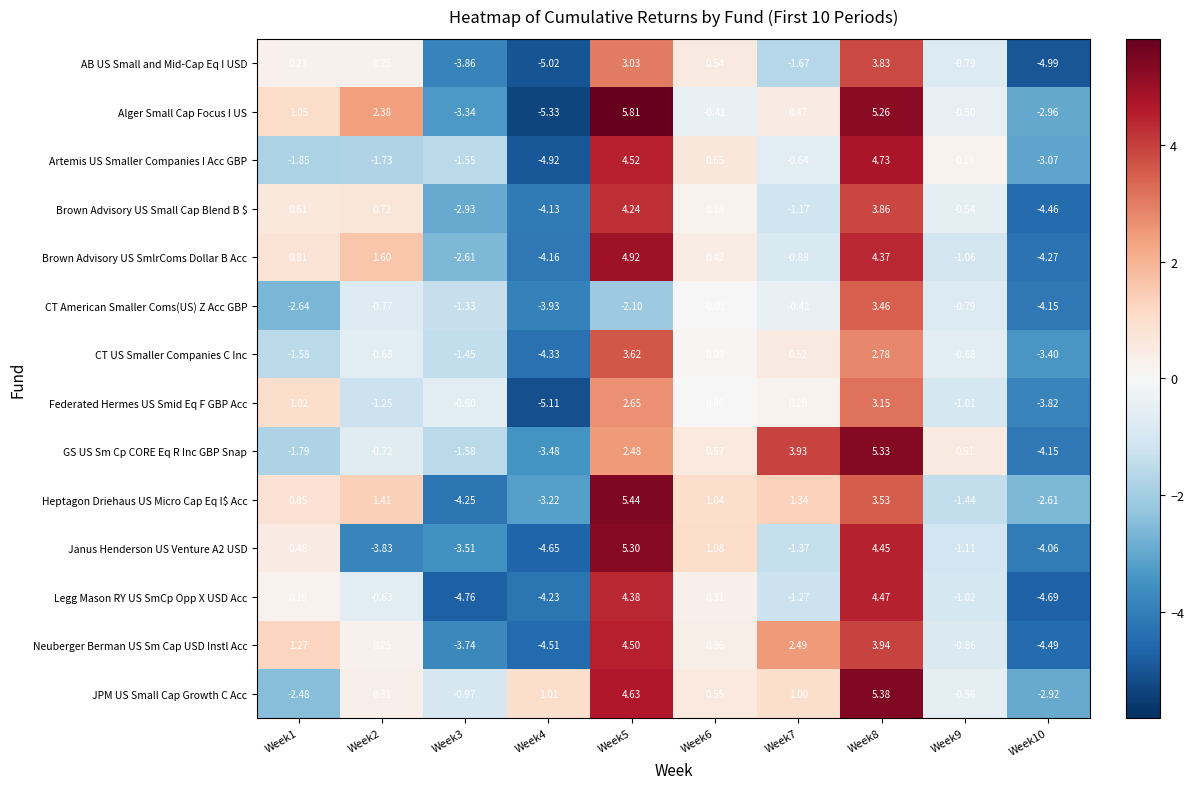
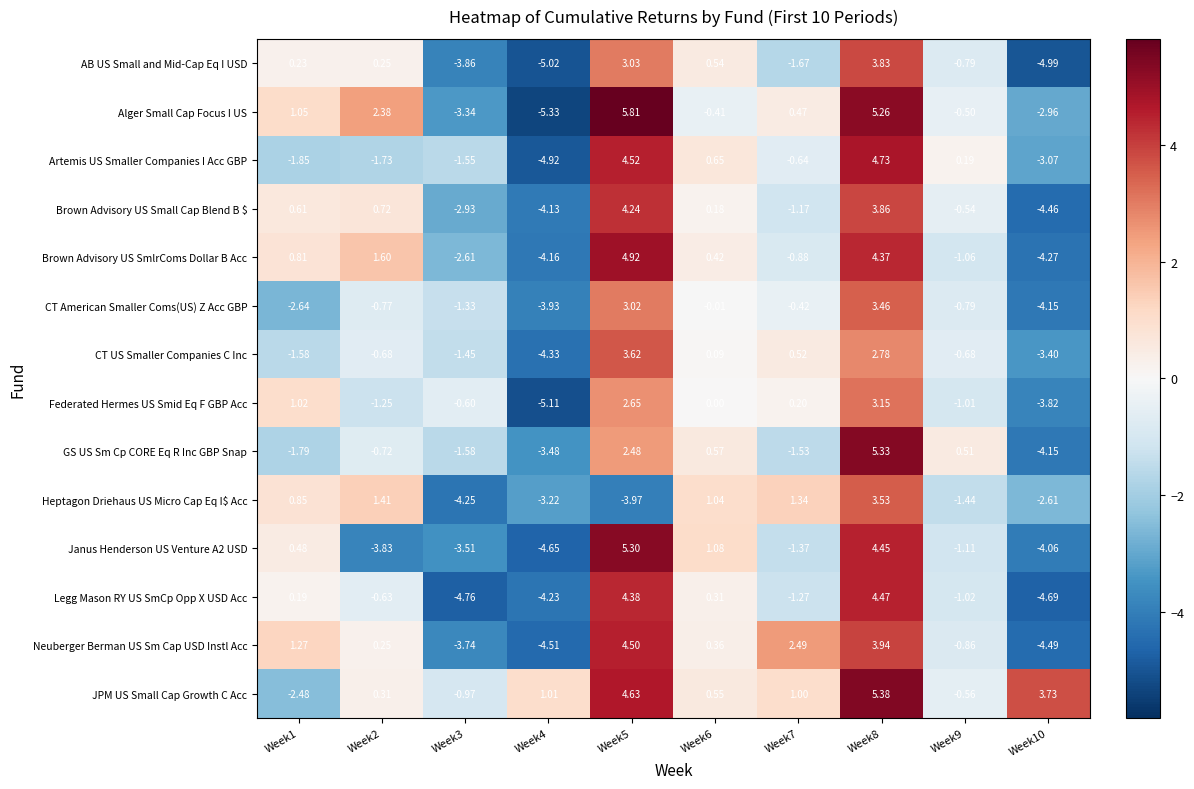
  {
    "AB US Small and Mid-Cap Eq I USD": {
      "Week3": -3.86,
      "Week4": -5.02,
      "Week5": 3.03,
      "Week7": -1.67,
      "Week8": 3.83,
      "Week10": -4.99
    },
    "Alger Small Cap Focus I US": {
      "Week1": 1.05,
      "Week2": 2.38,
      "Week3": -3.34,
      "Week4": -5.33,
      "Week5": 5.81,
      "Week8": 5.26,
      "Week10": -2.96
    },
    "Artemis US Smaller Companies I Acc GBP": {
      "Week1": -1.85,
      "Week2": -1.73,
      "Week3": -1.55,
      "Week4": -4.92,
      "Week5": 4.52,
      "Week8": 4.73,
      "Week10": -3.07
    },
    "Brown Advisory US Small Cap Blend B $": {
      "Week3": -2.93,
      "Week4": -4.13,
      "Week5": 4.24,
      "Week8": 3.86,
      "Week10": -4.46
    },
    "Brown Advisory US SmlrComs Dollar B Acc": {
      "Week2": 1.60,
      "Week3": -2.61,
      "Week4": -4.16,
      "Week5": 4.92,
      "Week8": 4.37,
      "Week10": -4.27
    },
    "CT American Smaller Coms(US) Z Acc GBP": {
      "Week1": -2.64,
      "Week3": -1.33,
      "Week4": -3.93,
-     "Week5": -2.10,
+     "Week5": 3.02,
      "Week8": 3.46,
      "Week10": -4.15
    },
    "CT US Smaller Companies C Inc": {
      "Week1": -1.58,
      "Week3": -1.45,
      "Week4": -4.33,
      "Week5": 3.62,
      "Week8": 2.78,
      "Week10": -3.40
    },
    "Federated Hermes US Smid Eq F GBP Acc": {
      "Week1": 1.02,
      "Week2": -1.25,
      "Week4": -5.11,
      "Week5": 2.65,
      "Week8": 3.15,
      "Week10": -3.82
    },
    "GS US Sm Cp CORE Eq R Inc GBP Snap": {
      "Week1": -1.79,
      "Week3": -1.58,
      "Week4": -3.48,
      "Week5": 2.48,
-     "Week7": 3.93,
+     "Week7": -1.53,
      "Week8": 5.33,
      "Week10": -4.15
    },
    "Heptagon Driehaus US Micro Cap Eq I$ Acc": {
      "Week2": 1.41,
      "Week3": -4.25,
      "Week4": -3.22,
-     "Week5": 5.44,
+     "Week5": -3.97,
      "Week6": 1.04,
      "Week7": 1.34,
      "Week8": 3.53,
      "Week9": -1.44,
      "Week10": -2.61
    },
    "Janus Henderson US Venture A2 USD": {
      "Week2": -3.83,
      "Week3": -3.51,
      "Week4": -4.65,
      "Week5": 5.30,
      "Week6": 1.08,
      "Week7": -1.37,
      "Week8": 4.45,
      "Week10": -4.06
    },
    "Legg Mason RY US SmCp Opp X USD Acc": {
      "Week3": -4.76,
      "Week4": -4.23,
      "Week5": 4.38,
      "Week7": -1.27,
      "Week8": 4.47,
      "Week10": -4.69
    },
    "Neuberger Berman US Sm Cap USD Instl Acc": {
      "Week1": 1.27,
      "Week3": -3.74,
      "Week4": -4.51,
      "Week5": 4.50,
      "Week7": 2.49,
      "Week8": 3.94,
      "Week10": -4.49
    },
    "JPM US Small Cap Growth C Acc": {
      "Week1": -2.48,
      "Week4": 1.01,
      "Week5": 4.63,
      "Week7": 1.00,
      "Week8": 5.38,
-     "Week10": -2.92
+     "Week10": 3.73
    }
  }
